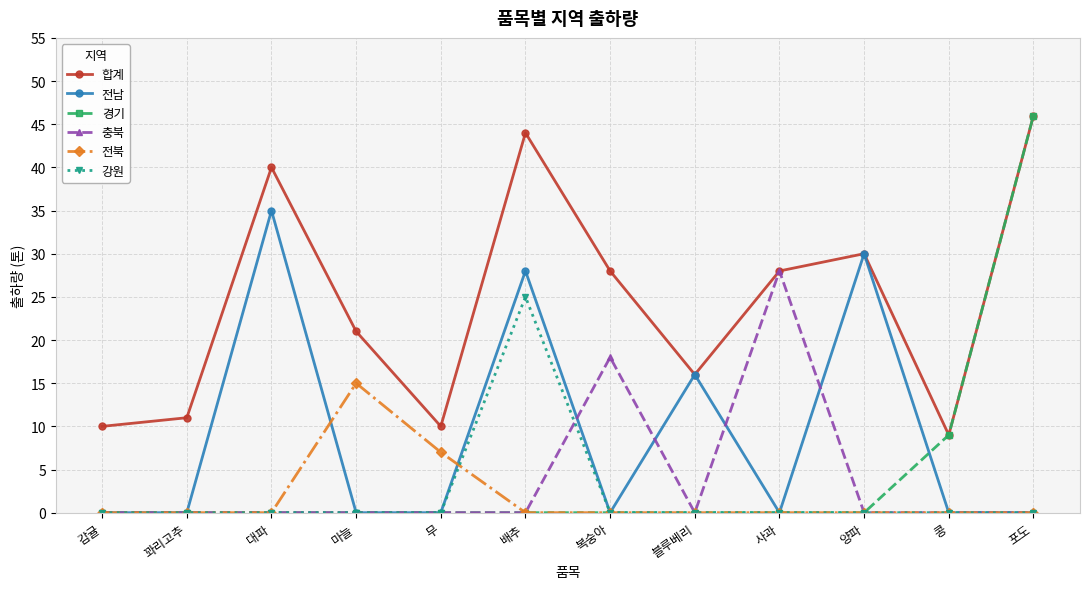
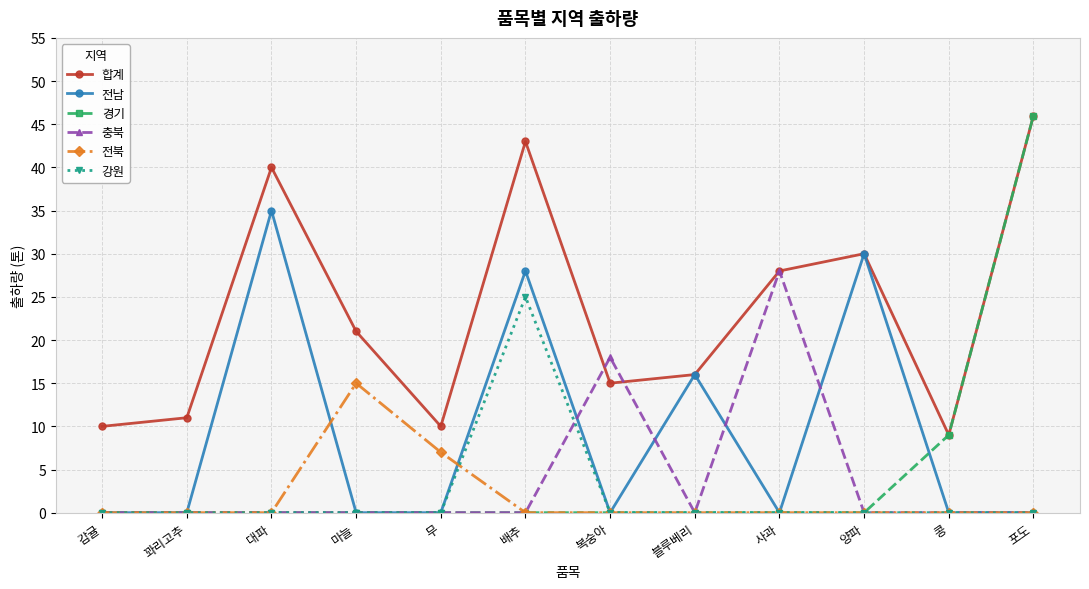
  {
    "합계": {
      "감귤": 10,
      "꽈리고추": 11,
      "대파": 40,
      "마늘": 21,
      "무": 10,
-     "배추": 44,
-     "복숭아": 28
+     "배추": 43,
+     "복숭아": 15
    },
    "전남": {
      "대파": 35,
      "배추": 28
    },
    "충북": {
      "복숭아": 18
    },
    "전북": {
      "마늘": 15,
      "무": 7
    }
  }
